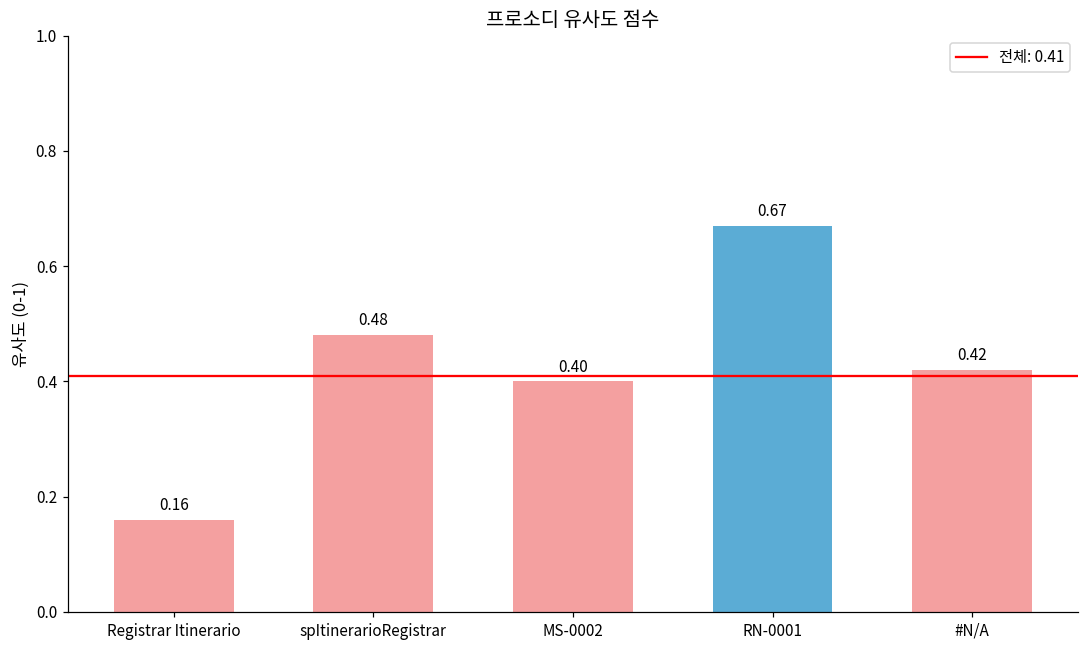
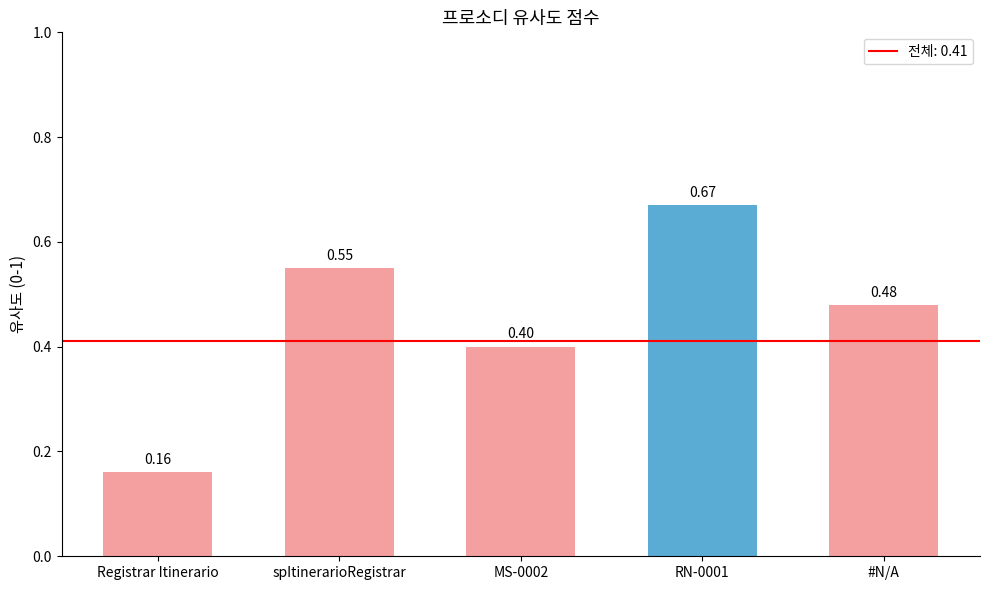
  {
    "Registrar Itinerario": 0.16,
-   "spItinerarioRegistrar": 0.48,
+   "spItinerarioRegistrar": 0.55,
    "MS-0002": 0.40,
    "RN-0001": 0.67,
-   "#N/A": 0.42
+   "#N/A": 0.48
  }
